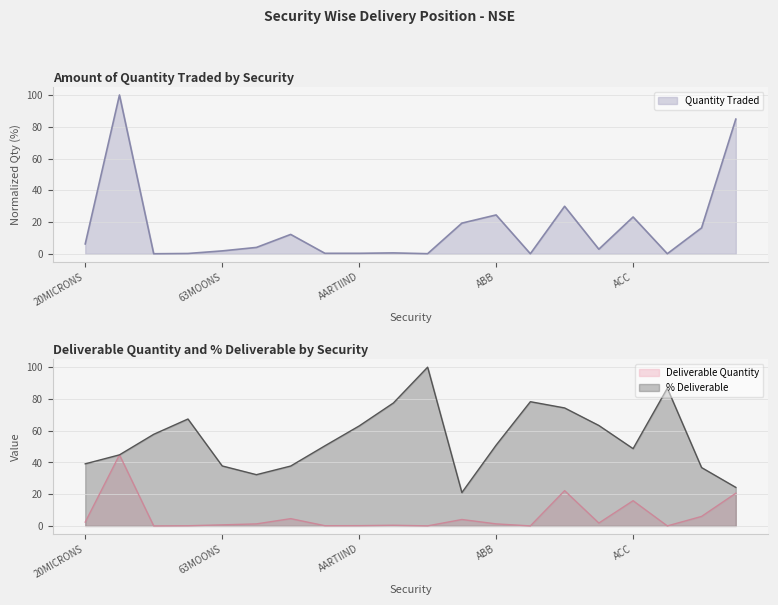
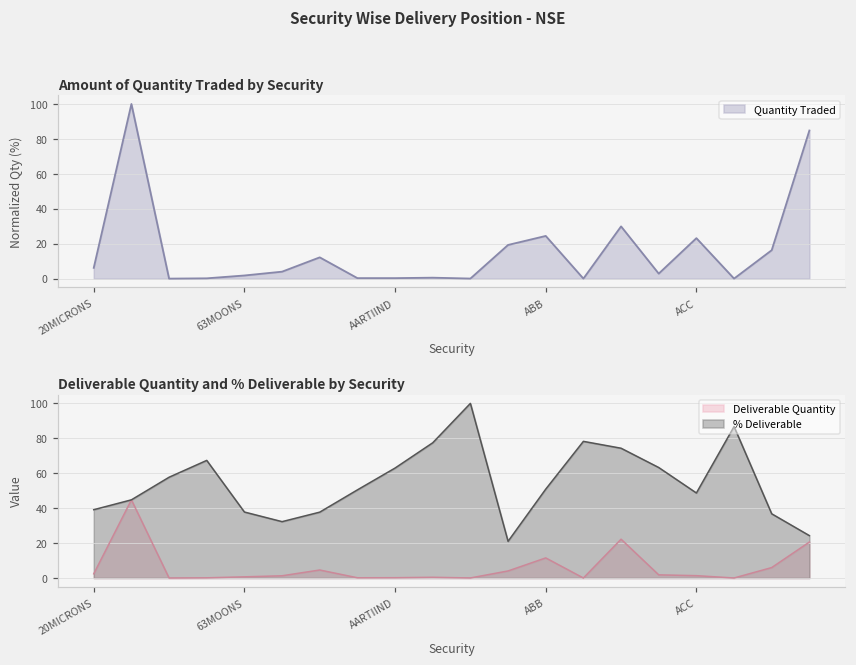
  {
    "Amount of Quantity Traded by Security": {
      "20MICRONS": 6,
      "63MOONS": 2,
      "AARTIIND": 0,
      "ABB": 24,
      "ACC": 23
    },
    "Deliverable Quantity and % Deliverable by Security": {
      "Deliverable Quantity": {
        "20MICRONS": 2,
        "63MOONS": 1,
        "AARTIIND": 0,
-       "ABB": 1,
-       "ACC": 16
+       "ABB": 12,
+       "ACC": 1
      },
      "% Deliverable": {
        "20MICRONS": 39,
        "63MOONS": 38,
        "AARTIIND": 63,
        "ABB": 51,
        "ACC": 49
      }
    }
  }
